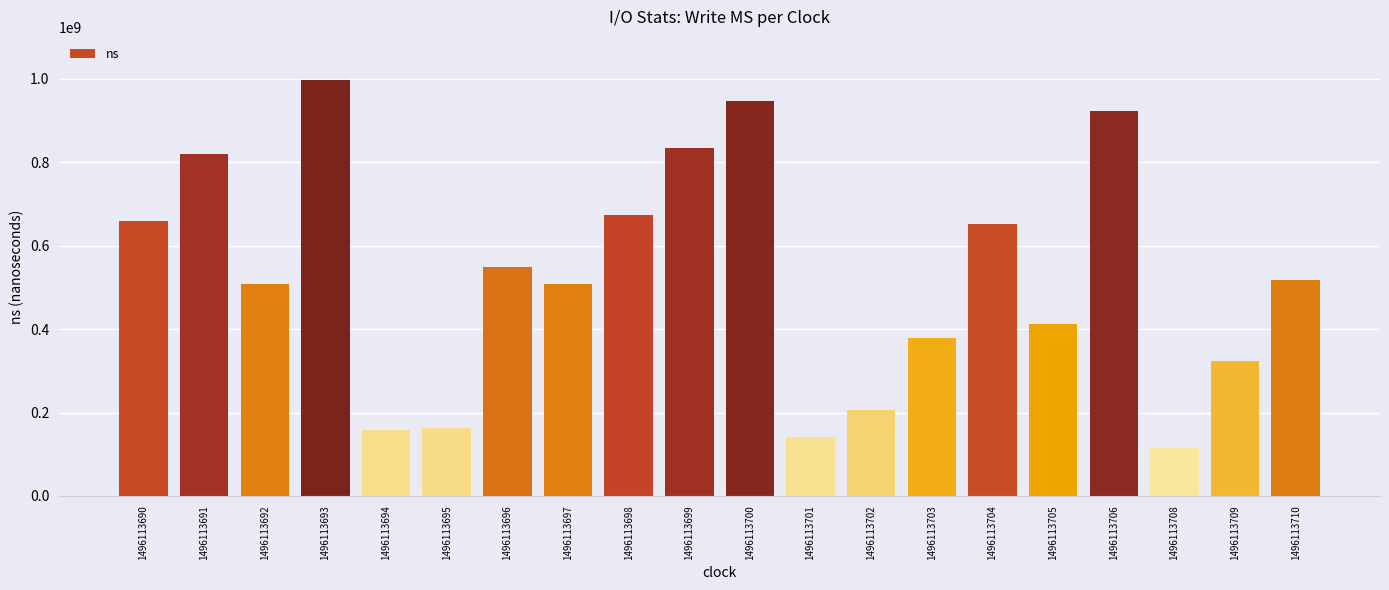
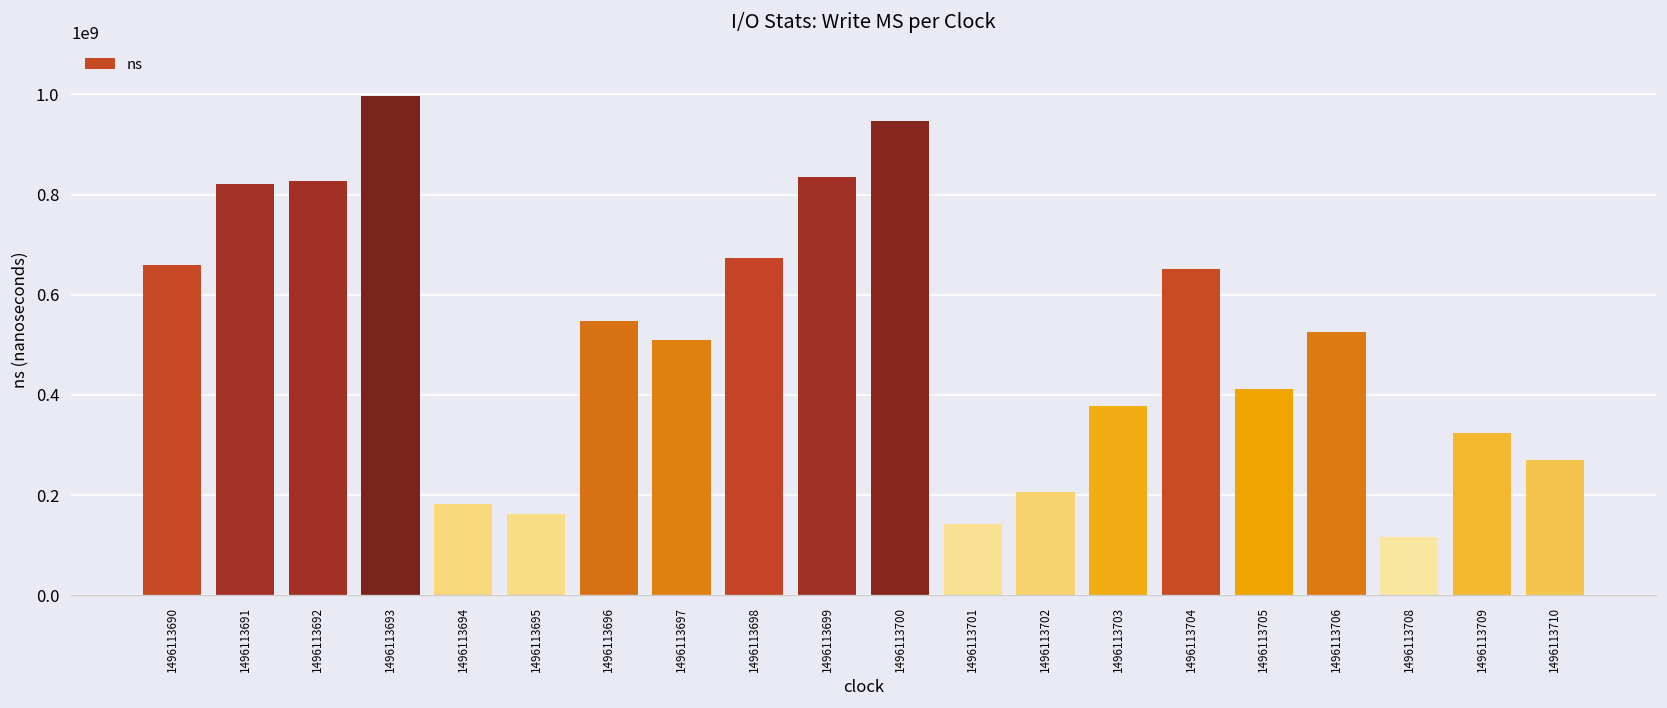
  {
    "1496113690": 660000000,
    "1496113691": 820000000,
-   "1496113692": 510000000,
+   "1496113692": 830000000,
    "1496113693": 1000000000,
-   "1496113694": 160000000,
+   "1496113694": 180000000,
    "1496113695": 160000000,
    "1496113696": 550000000,
    "1496113697": 510000000,
    "1496113698": 670000000,
    "1496113699": 830000000,
    "1496113700": 950000000,
    "1496113701": 140000000,
    "1496113702": 210000000,
    "1496113703": 380000000,
    "1496113704": 650000000,
    "1496113705": 410000000,
-   "1496113706": 920000000,
+   "1496113706": 530000000,
    "1496113708": 120000000,
    "1496113709": 320000000,
-   "1496113710": 520000000
+   "1496113710": 270000000
  }
